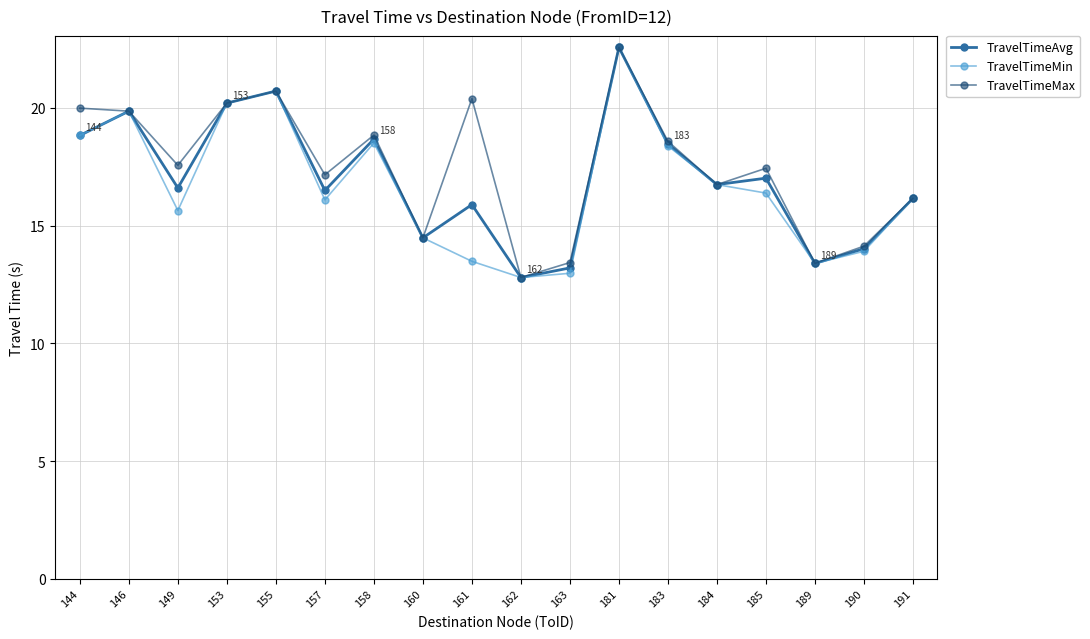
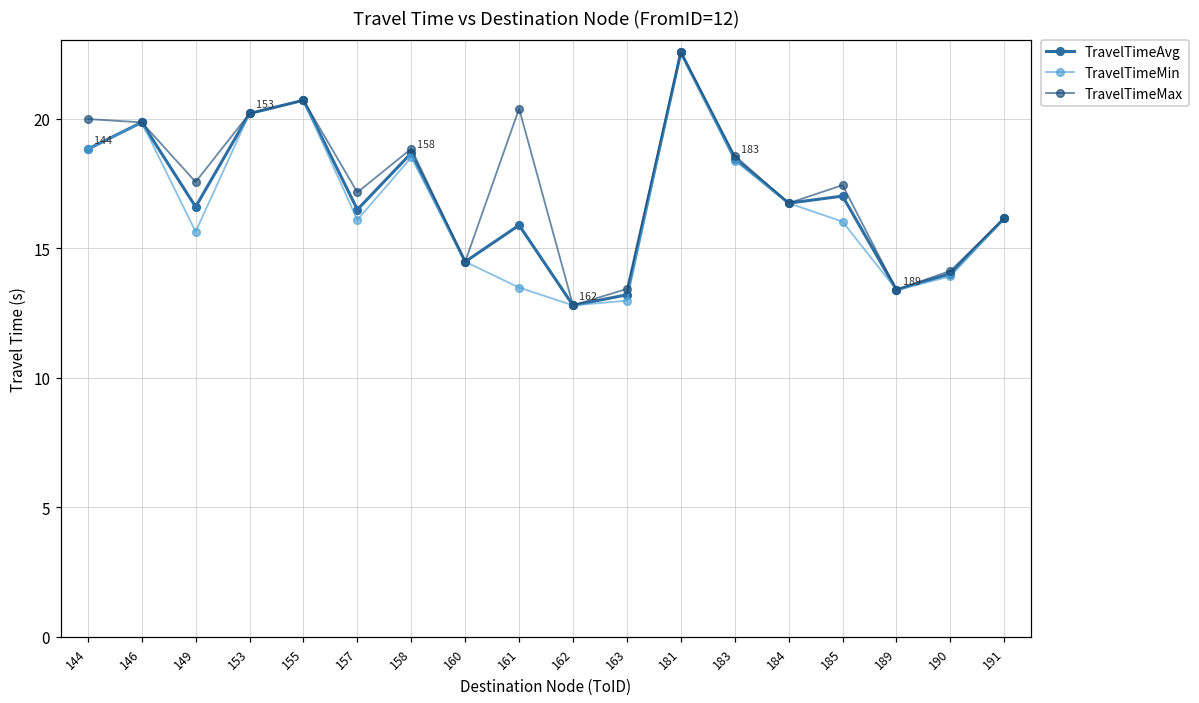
  {
    "TravelTimeAvg": {
      "149": 16.6,
      "157": 16.5,
      "158": 18.7,
      "161": 15.9,
      "163": 13.2,
      "185": 17.0
    },
    "TravelTimeMin": {
      "149": 15.6,
      "157": 16.1,
      "158": 18.5,
      "161": 13.5,
      "163": 13.0,
-     "185": 16.4
+     "185": 16.0
    },
    "TravelTimeMax": {
      "144": 20.0,
      "149": 17.6,
      "157": 17.2,
      "161": 20.4,
      "163": 13.4,
      "185": 17.4,
      "190": 14.1
    }
  }
